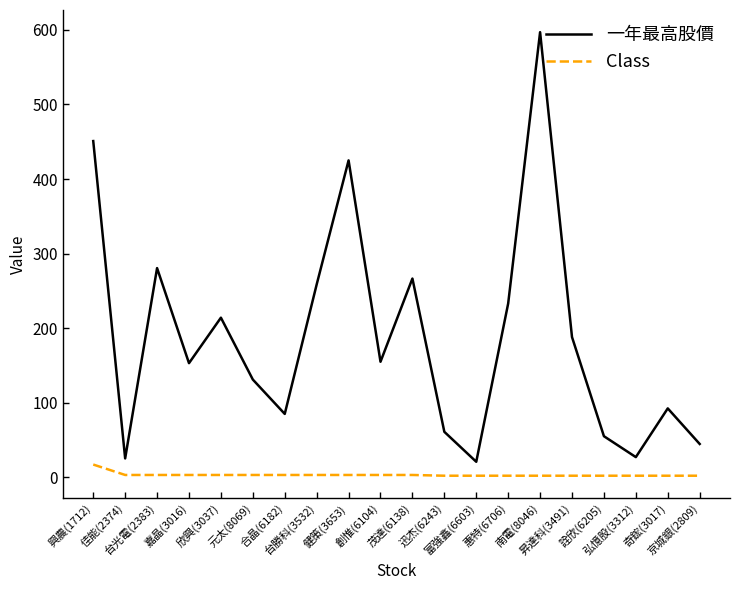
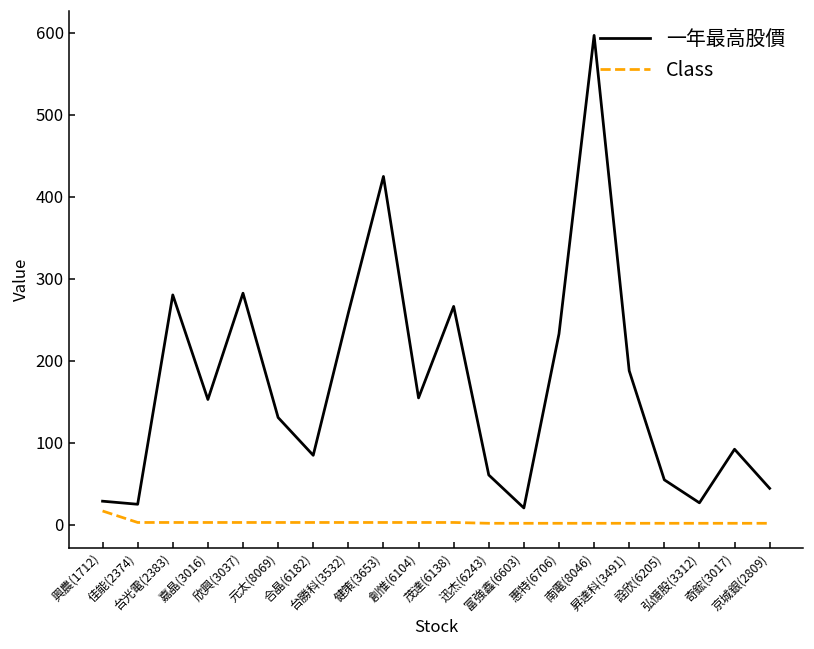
  {
    "一年最高股價": {
-     "興農(1712)": 450,
+     "興農(1712)": 30,
      "佳能(2374)": 30,
      "台光電(2383)": 280,
      "嘉晶(3016)": 150,
-     "欣興(3037)": 210,
+     "欣興(3037)": 280,
      "元太(8069)": 130,
      "合晶(6182)": 80,
      "台勝科(3532)": 260,
      "健策(3653)": 430,
      "創惟(6104)": 150,
      "茂達(6138)": 270,
      "迅杰(6243)": 60,
      "富強鑫(6603)": 20,
      "惠特(6706)": 230,
      "南電(8046)": 600,
      "昇達科(3491)": 190,
      "詮欣(6205)": 60,
      "弘憶股(3312)": 30,
      "奇鋐(3017)": 90,
      "京城銀(2809)": 40
    },
    "Class": {
      "興農(1712)": 20,
      "佳能(2374)": 0,
      "台光電(2383)": 0,
      "嘉晶(3016)": 0,
      "欣興(3037)": 0,
      "元太(8069)": 0,
      "合晶(6182)": 0,
      "台勝科(3532)": 0,
      "健策(3653)": 0,
      "創惟(6104)": 0,
      "茂達(6138)": 0,
      "迅杰(6243)": 0,
      "富強鑫(6603)": 0,
      "惠特(6706)": 0,
      "南電(8046)": 0,
      "昇達科(3491)": 0,
      "詮欣(6205)": 0,
      "弘憶股(3312)": 0,
      "奇鋐(3017)": 0,
      "京城銀(2809)": 0
    }
  }
